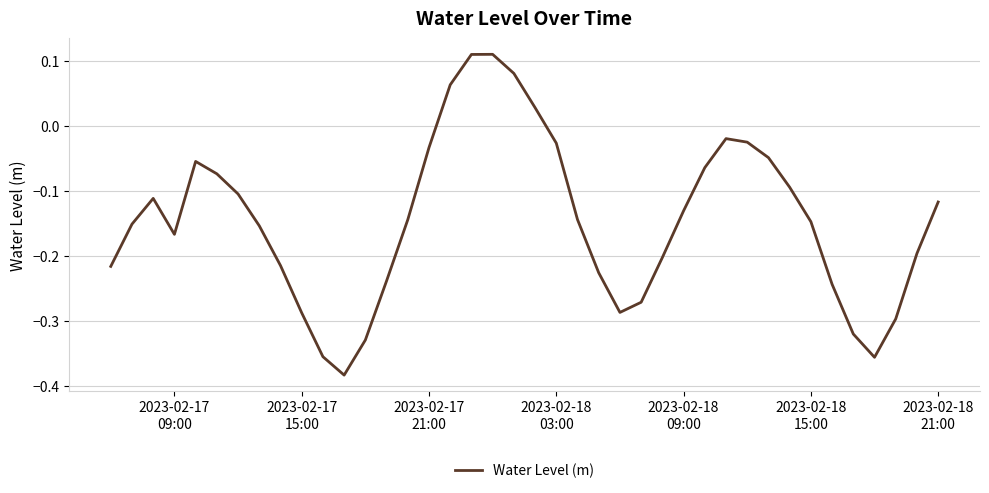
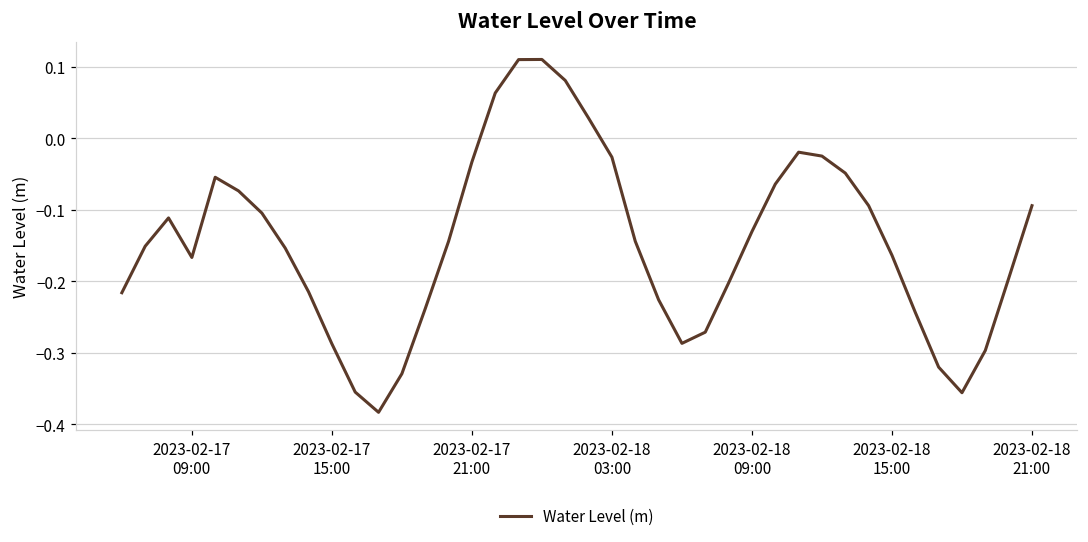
  {
    "2023-02-17 09:00": -0.17,
    "2023-02-17 15:00": -0.29,
    "2023-02-17 21:00": -0.03,
    "2023-02-18 03:00": -0.03,
    "2023-02-18 09:00": -0.13,
-   "2023-02-18 15:00": -0.15,
-   "2023-02-18 21:00": -0.12
+   "2023-02-18 15:00": -0.16,
+   "2023-02-18 21:00": -0.09
  }
